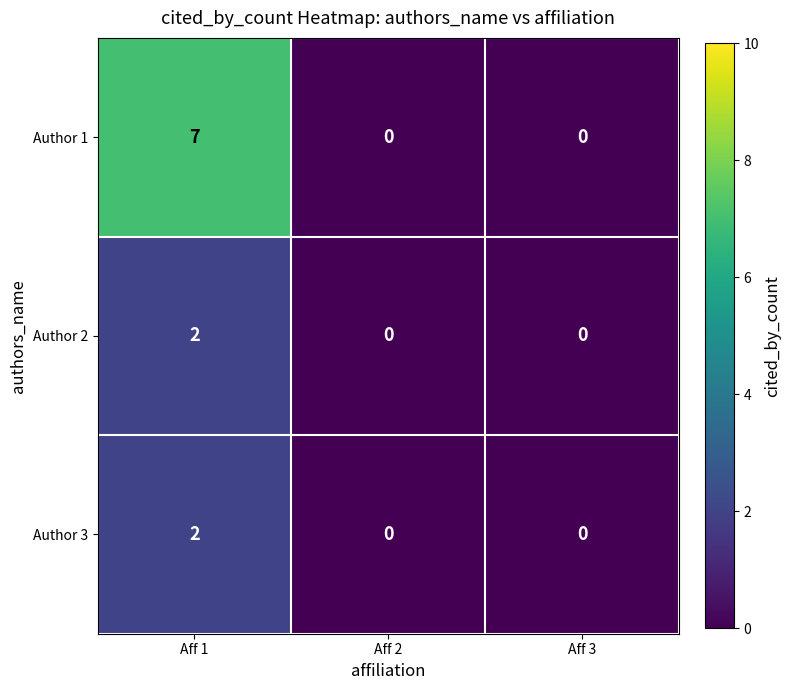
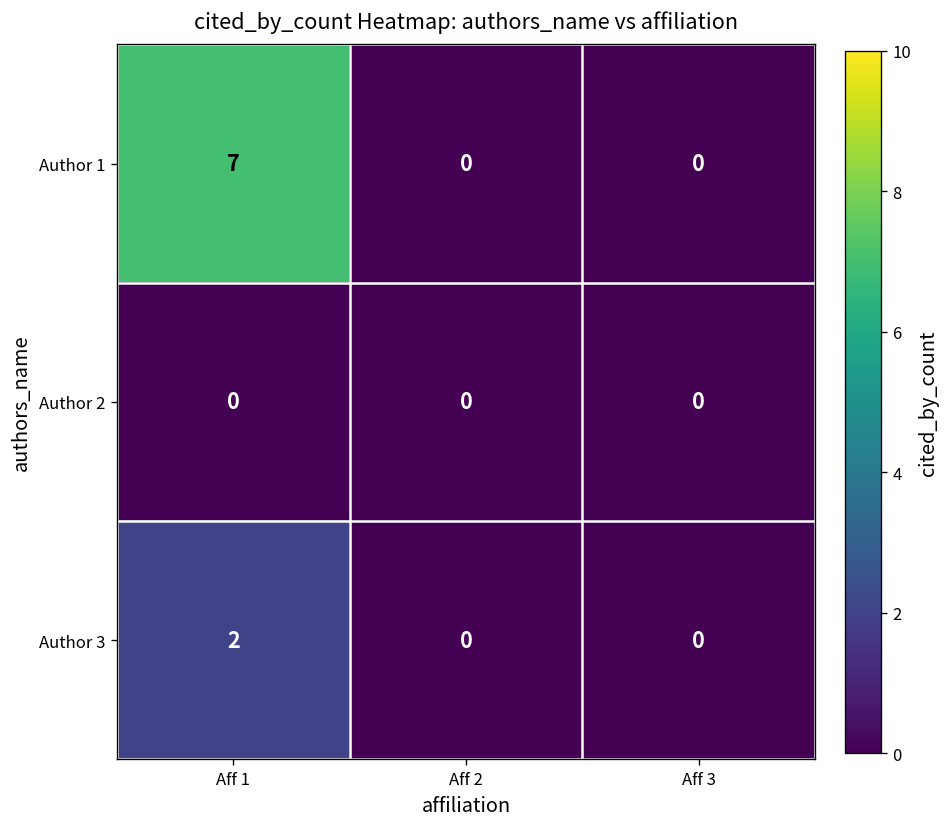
  {
    "Author 1": {
      "Aff 1": 7,
      "Aff 2": 0,
      "Aff 3": 0
    },
    "Author 2": {
-     "Aff 1": 2,
+     "Aff 1": 0,
      "Aff 2": 0,
      "Aff 3": 0
    },
    "Author 3": {
      "Aff 1": 2,
      "Aff 2": 0,
      "Aff 3": 0
    }
  }
